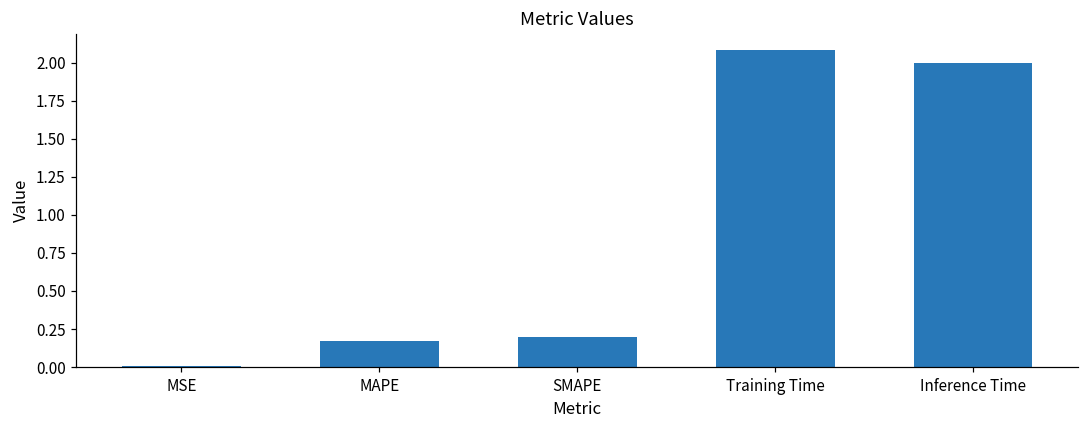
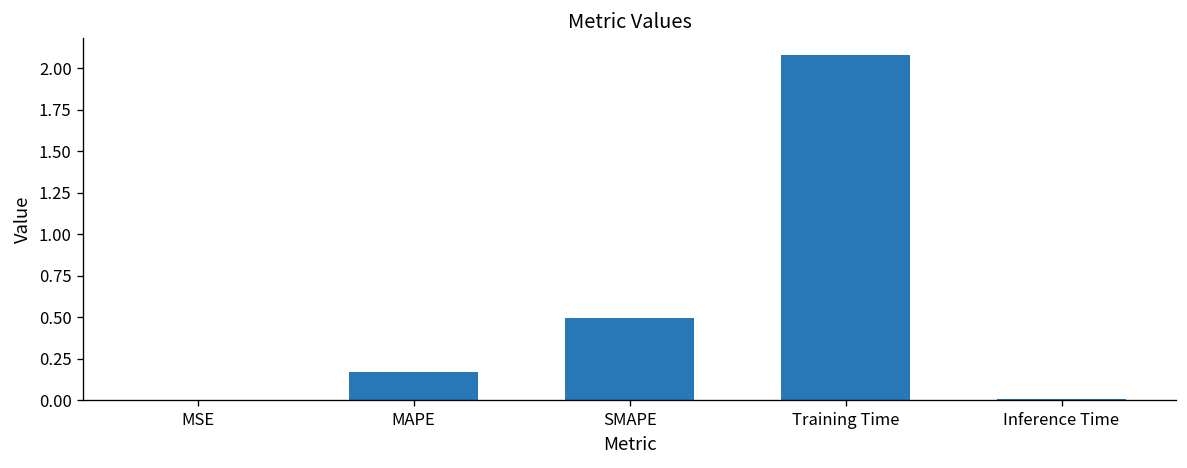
  {
    "MAPE": 0.17,
-   "SMAPE": 0.20,
+   "SMAPE": 0.50,
    "Training Time": 2.08,
-   "Inference Time": 2.00
+   "Inference Time": 0.01
  }
